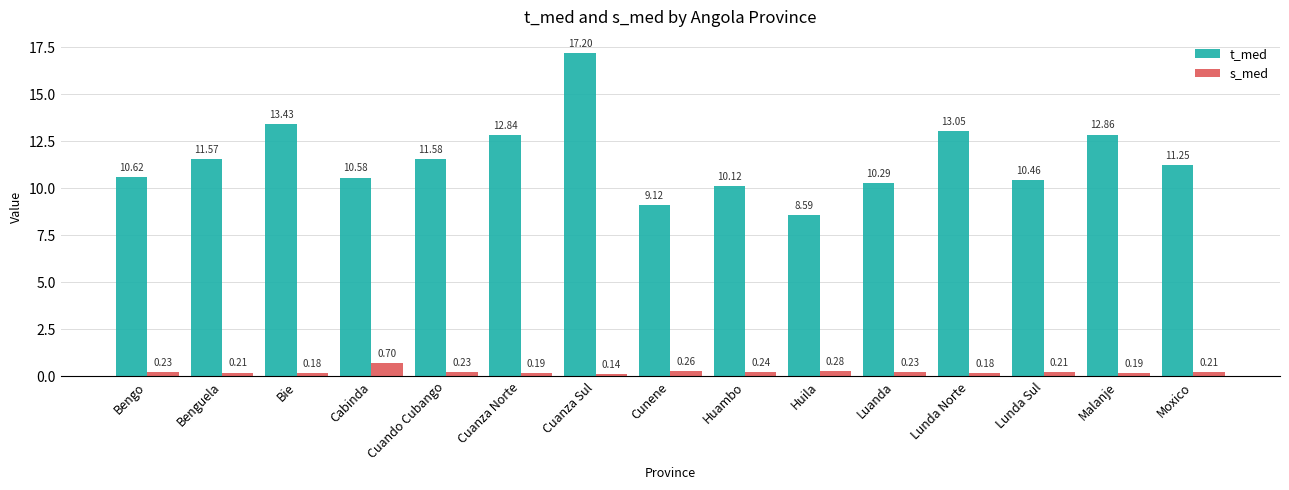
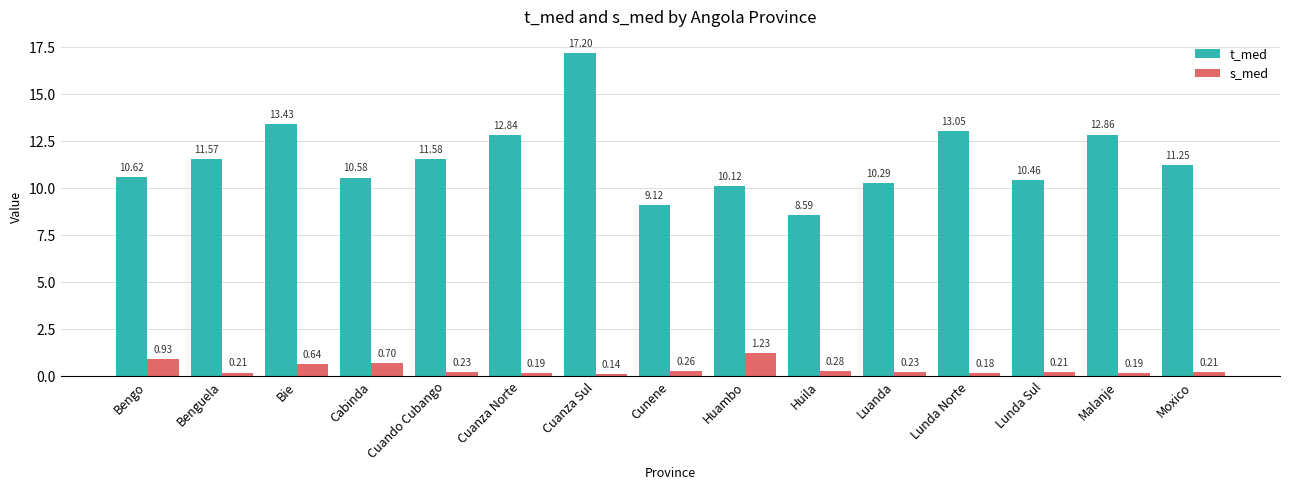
  {
    "t_med": {
      "Bengo": 10.62,
      "Benguela": 11.57,
      "Bie": 13.43,
      "Cabinda": 10.58,
      "Cuando Cubango": 11.58,
      "Cuanza Norte": 12.84,
      "Cuanza Sul": 17.20,
      "Cunene": 9.12,
      "Huambo": 10.12,
      "Huila": 8.59,
      "Luanda": 10.29,
      "Lunda Norte": 13.05,
      "Lunda Sul": 10.46,
      "Malanje": 12.86,
      "Moxico": 11.25
    },
    "s_med": {
-     "Bengo": 0.23,
+     "Bengo": 0.93,
      "Benguela": 0.21,
-     "Bie": 0.18,
+     "Bie": 0.64,
      "Cabinda": 0.70,
      "Cuando Cubango": 0.23,
      "Cuanza Norte": 0.19,
      "Cuanza Sul": 0.14,
      "Cunene": 0.26,
-     "Huambo": 0.24,
+     "Huambo": 1.23,
      "Huila": 0.28,
      "Luanda": 0.23,
      "Lunda Norte": 0.18,
      "Lunda Sul": 0.21,
      "Malanje": 0.19,
      "Moxico": 0.21
    }
  }
